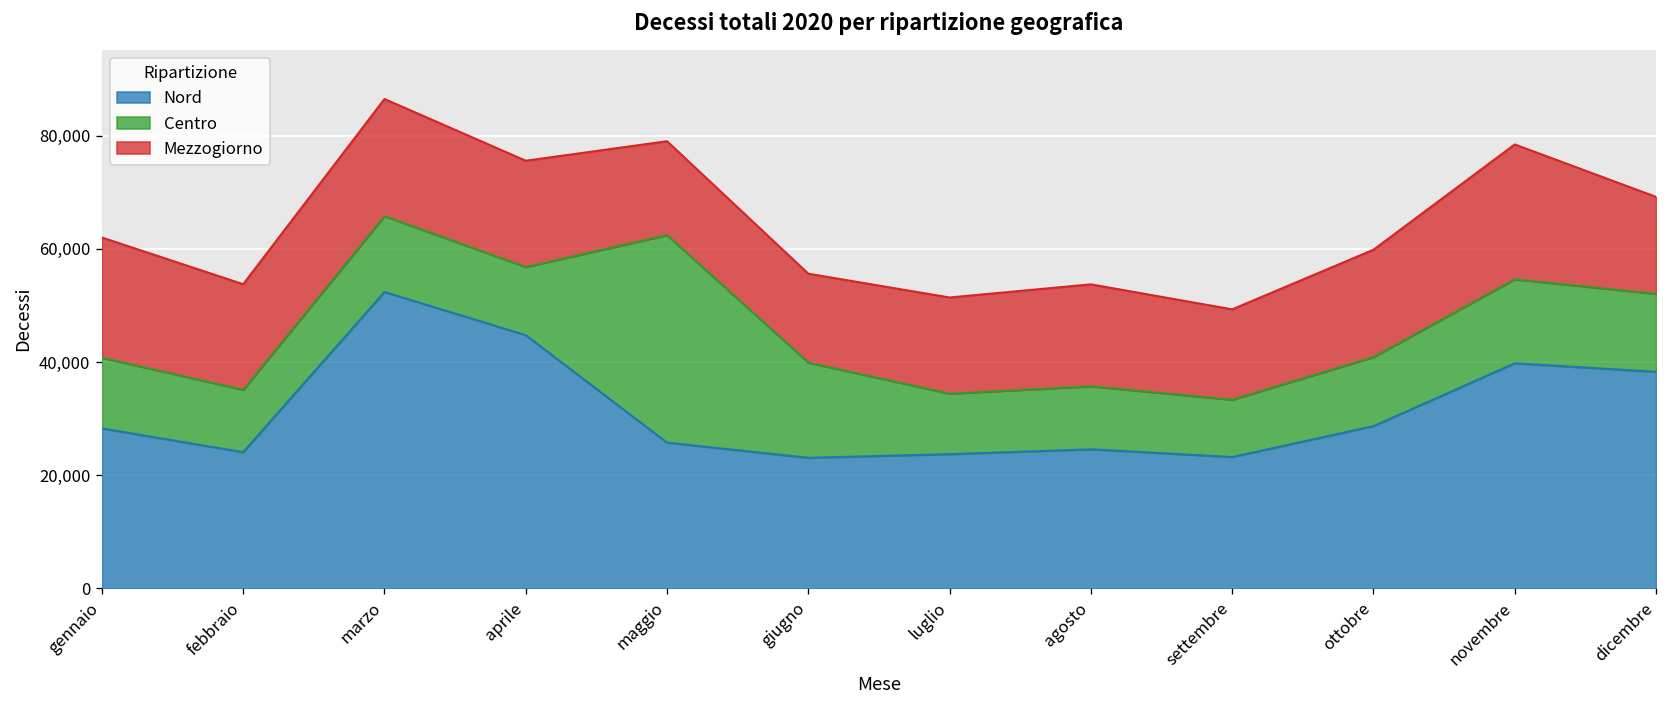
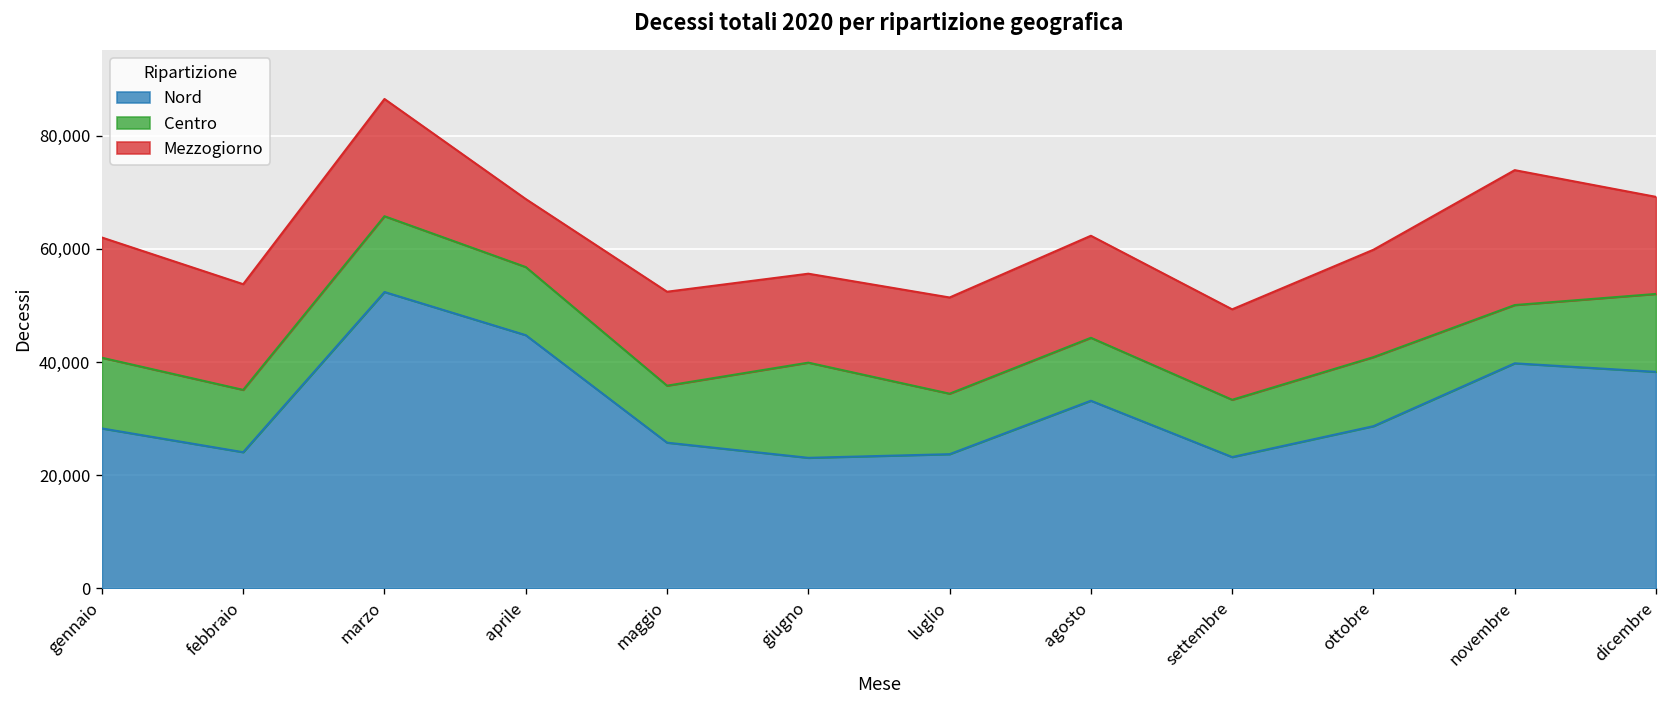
  {
    "Nord": {
      "gennaio": "28,000",
      "febbraio": "24,000",
      "marzo": "52,000",
      "aprile": "45,000",
      "maggio": "26,000",
      "giugno": "23,000",
      "luglio": "24,000",
-     "agosto": "25,000",
+     "agosto": "33,000",
      "settembre": "23,000",
      "ottobre": "29,000",
      "novembre": "40,000",
      "dicembre": "38,000"
    },
    "Centro": {
      "gennaio": "12,000",
      "febbraio": "11,000",
      "marzo": "13,000",
      "aprile": "12,000",
-     "maggio": "37,000",
+     "maggio": "10,000",
      "giugno": "17,000",
      "luglio": "11,000",
      "agosto": "11,000",
      "settembre": "10,000",
      "ottobre": "12,000",
-     "novembre": "15,000",
+     "novembre": "10,000",
      "dicembre": "14,000"
    },
    "Mezzogiorno": {
      "gennaio": "21,000",
      "febbraio": "19,000",
      "marzo": "21,000",
-     "aprile": "19,000",
+     "aprile": "12,000",
      "maggio": "17,000",
      "giugno": "16,000",
      "luglio": "17,000",
      "agosto": "18,000",
      "settembre": "16,000",
      "ottobre": "19,000",
      "novembre": "24,000",
      "dicembre": "17,000"
    }
  }
